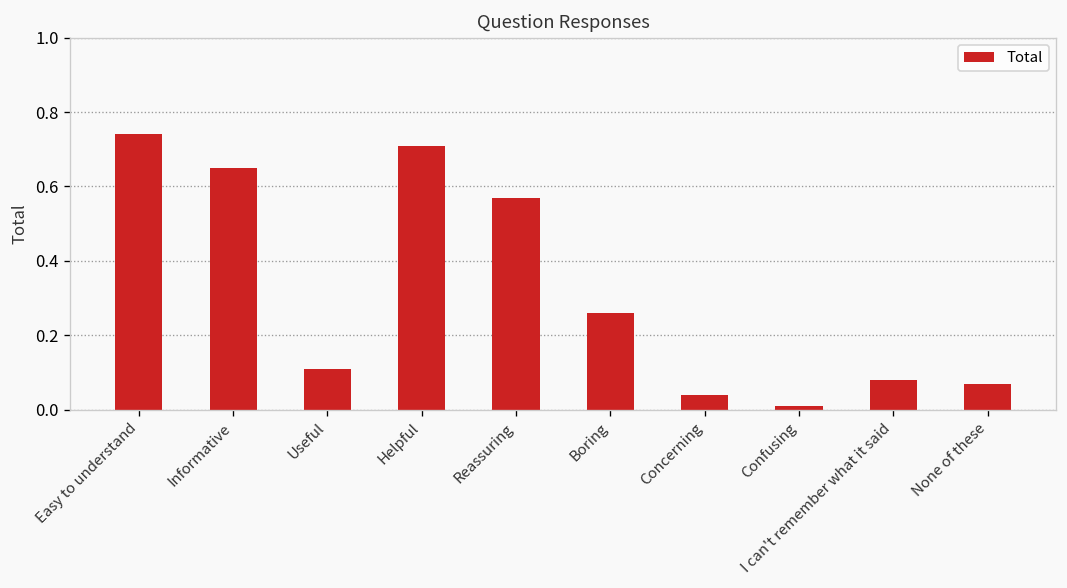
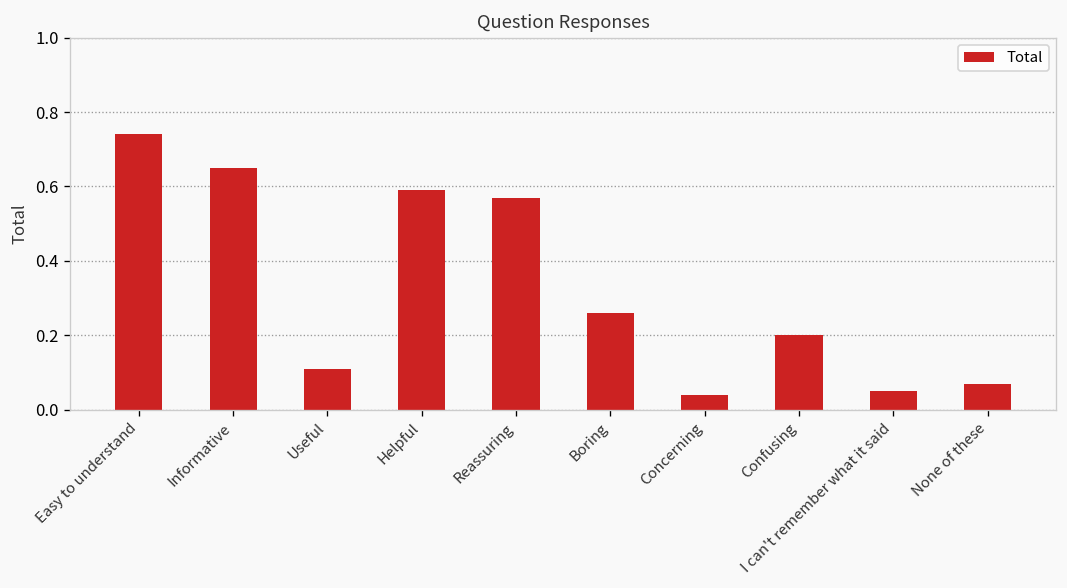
  {
    "Easy to understand": 0.74,
    "Informative": 0.65,
    "Useful": 0.11,
-   "Helpful": 0.71,
+   "Helpful": 0.59,
    "Reassuring": 0.57,
    "Boring": 0.26,
    "Concerning": 0.04,
-   "Confusing": 0.01,
-   "I can't remember what it said": 0.08,
+   "Confusing": 0.20,
+   "I can't remember what it said": 0.05,
    "None of these": 0.07
  }
